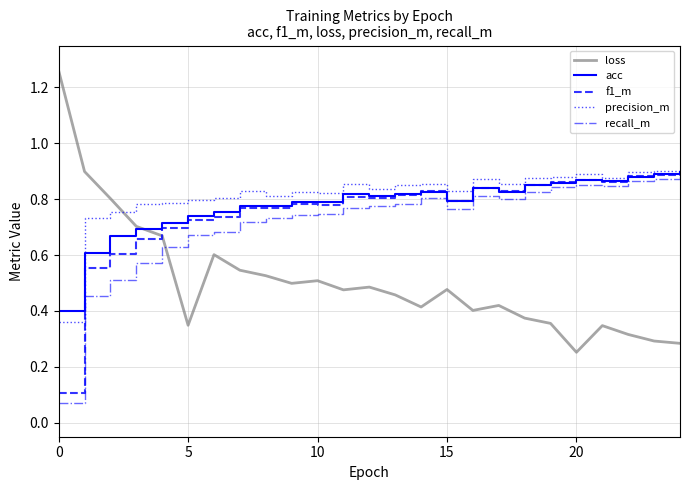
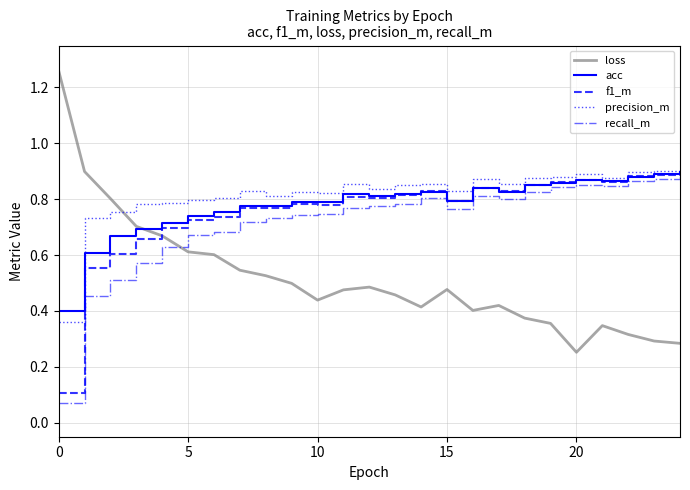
  {
    "loss": {
      "0": 1.26,
-     "5": 0.35,
-     "10": 0.51,
+     "5": 0.61,
+     "10": 0.44,
      "15": 0.48,
      "20": 0.25
    }
  }
